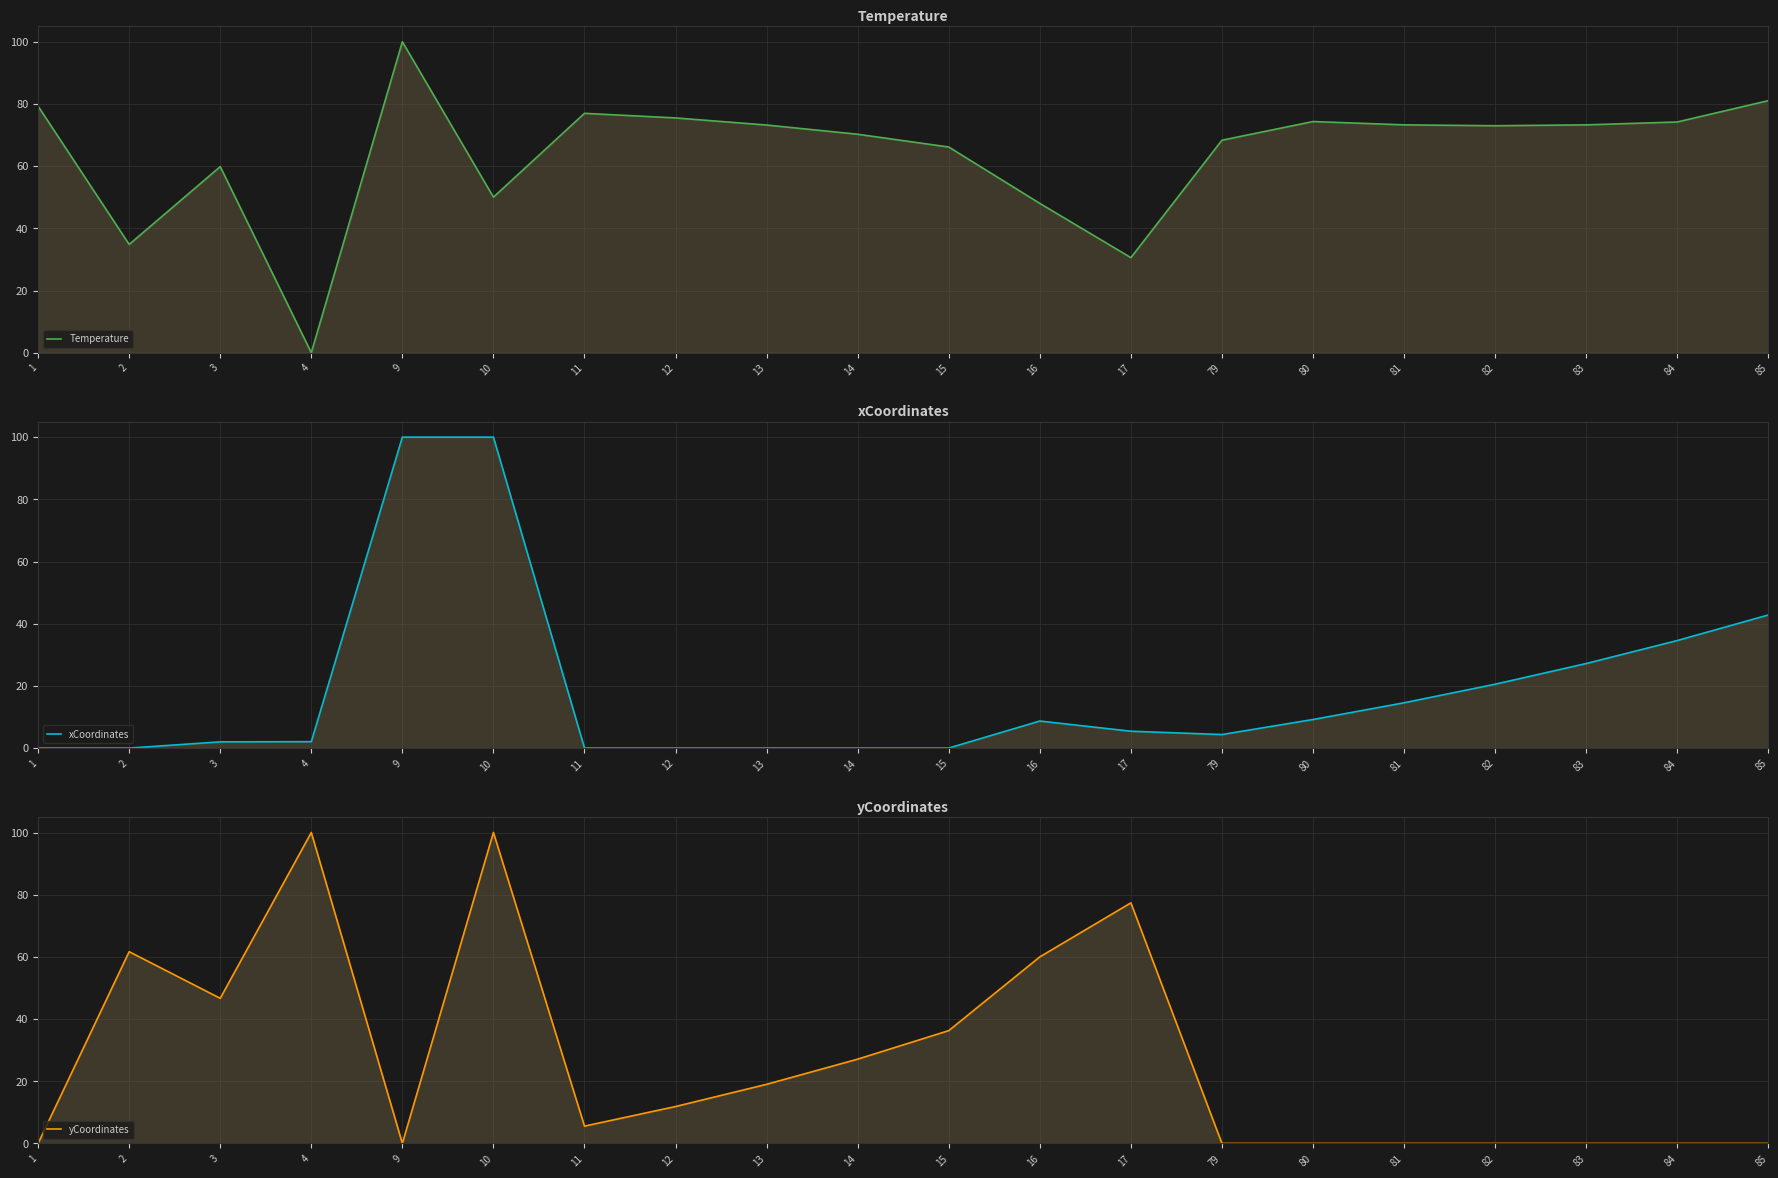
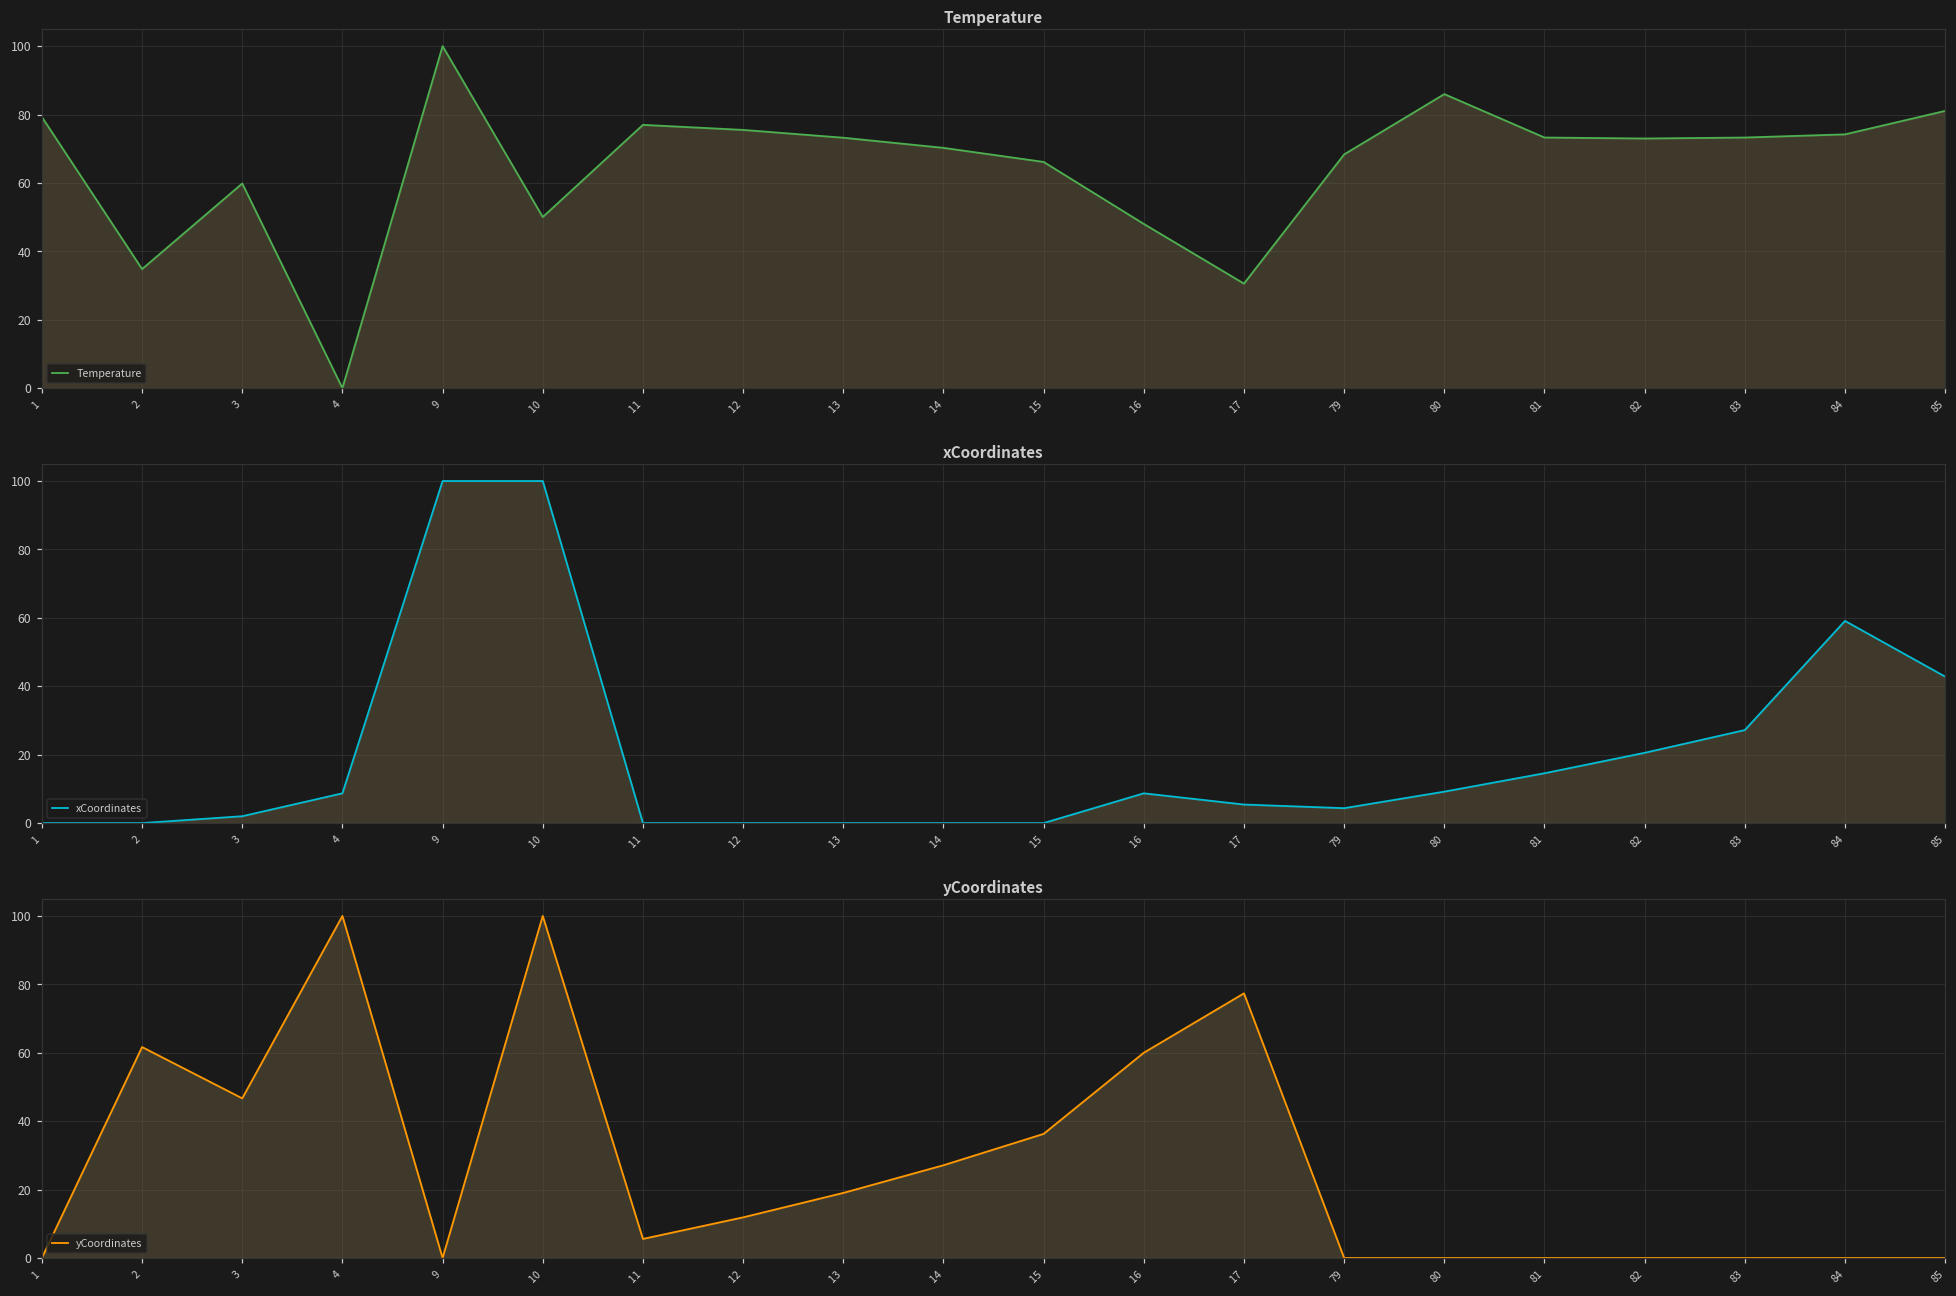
  {
    "Temperature": {
      "1": 79,
      "2": 35,
      "3": 60,
      "4": 0,
      "9": 100,
      "10": 50,
      "11": 77,
      "12": 76,
      "13": 73,
      "14": 70,
      "15": 66,
      "16": 48,
      "17": 31,
      "79": 68,
-     "80": 74,
+     "80": 86,
      "81": 73,
      "82": 73,
      "83": 73,
      "84": 74,
      "85": 81
    },
    "xCoordinates": {
      "1": 0,
      "2": 0,
      "3": 2,
-     "4": 2,
+     "4": 9,
      "9": 100,
      "10": 100,
      "11": 0,
      "12": 0,
      "13": 0,
      "14": 0,
      "15": 0,
      "16": 9,
      "17": 5,
      "79": 4,
      "80": 9,
      "81": 15,
      "82": 21,
      "83": 27,
-     "84": 35,
+     "84": 59,
      "85": 43
    },
    "yCoordinates": {
      "1": 0,
      "2": 62,
      "3": 47,
      "4": 100,
      "9": 0,
      "10": 100,
      "11": 6,
      "12": 12,
      "13": 19,
      "14": 27,
      "15": 36,
      "16": 60,
      "17": 77,
      "79": 0,
      "80": 0,
      "81": 0,
      "82": 0,
      "83": 0,
      "84": 0,
      "85": 0
    }
  }
